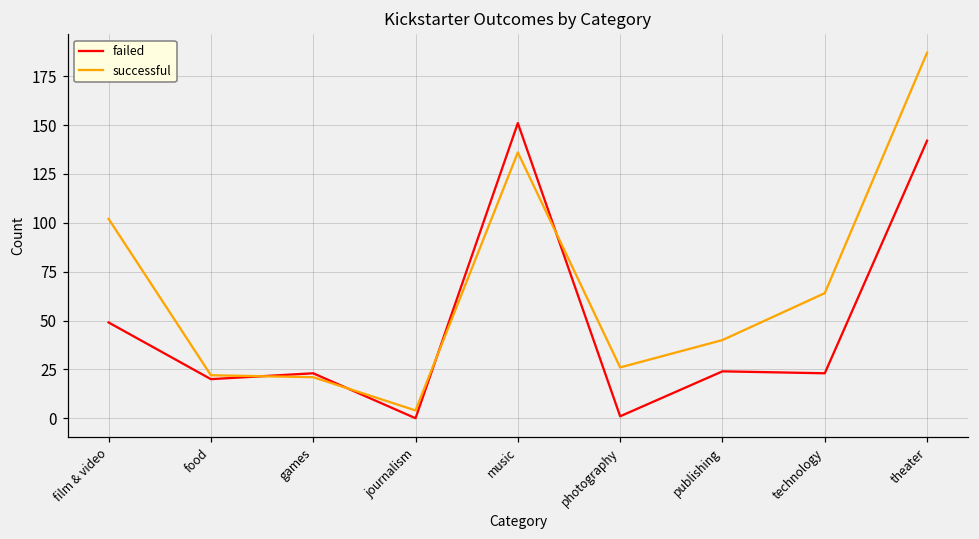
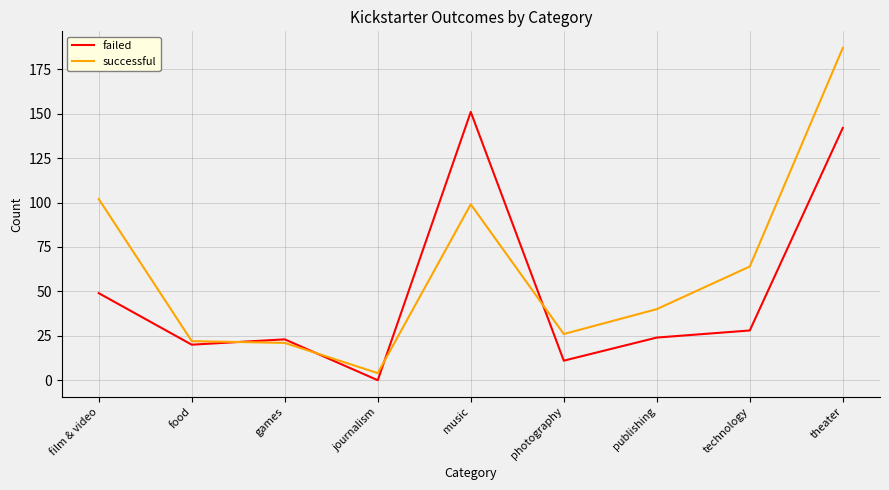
  {
    "failed": {
      "film & video": 49,
      "food": 20,
      "games": 23,
      "journalism": 0,
      "music": 151,
-     "photography": 1,
+     "photography": 11,
      "publishing": 24,
-     "technology": 23,
+     "technology": 28,
      "theater": 142
    },
    "successful": {
      "film & video": 102,
      "food": 22,
      "games": 21,
      "journalism": 4,
-     "music": 136,
+     "music": 99,
      "photography": 26,
      "publishing": 40,
      "technology": 64,
      "theater": 187
    }
  }
